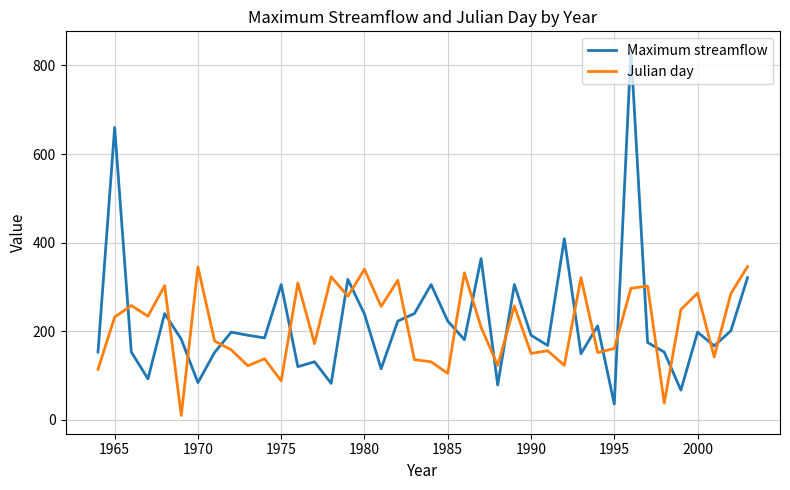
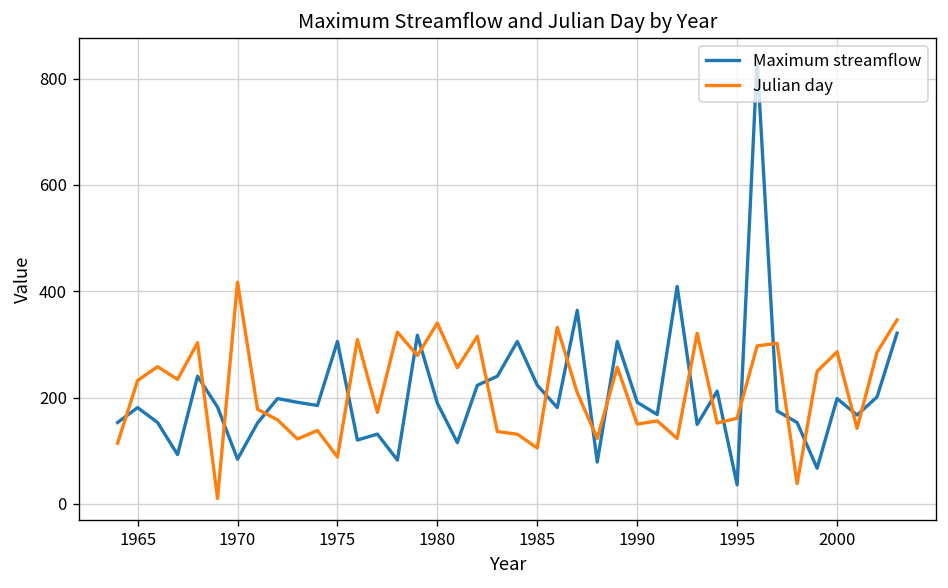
  {
    "Maximum streamflow": {
-     "1965": 660,
+     "1965": 180,
      "1970": 80,
      "1975": 310,
-     "1980": 240,
+     "1980": 190,
      "1985": 220,
      "1990": 190,
      "1995": 40,
      "2000": 200
    },
    "Julian day": {
      "1965": 230,
-     "1970": 350,
+     "1970": 420,
      "1975": 90,
      "1980": 340,
      "1985": 110,
      "1990": 150,
      "1995": 160,
      "2000": 290
    }
  }
